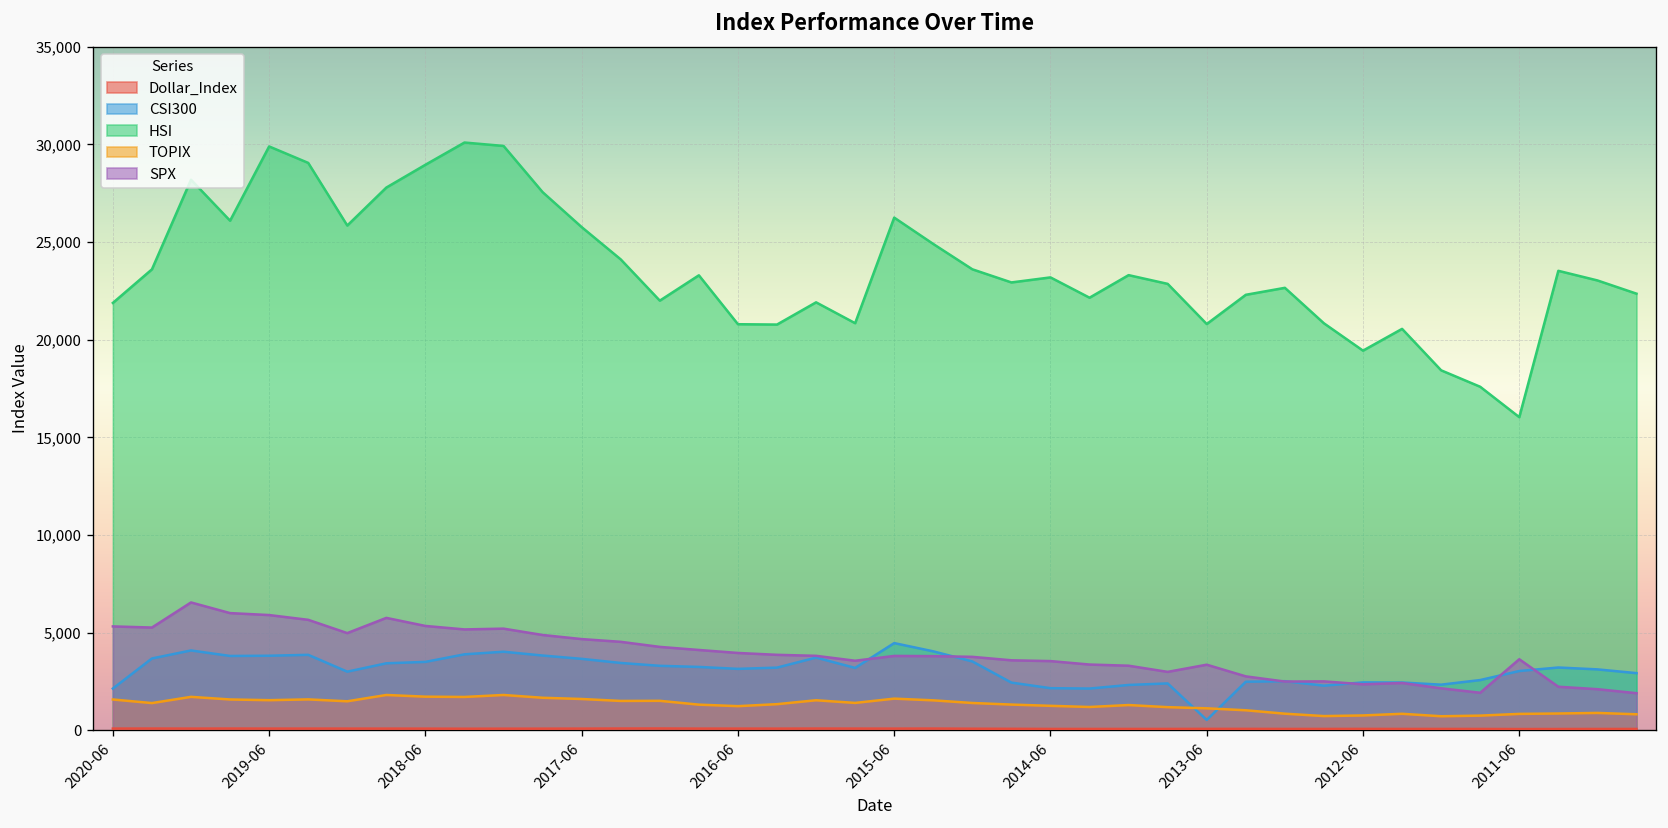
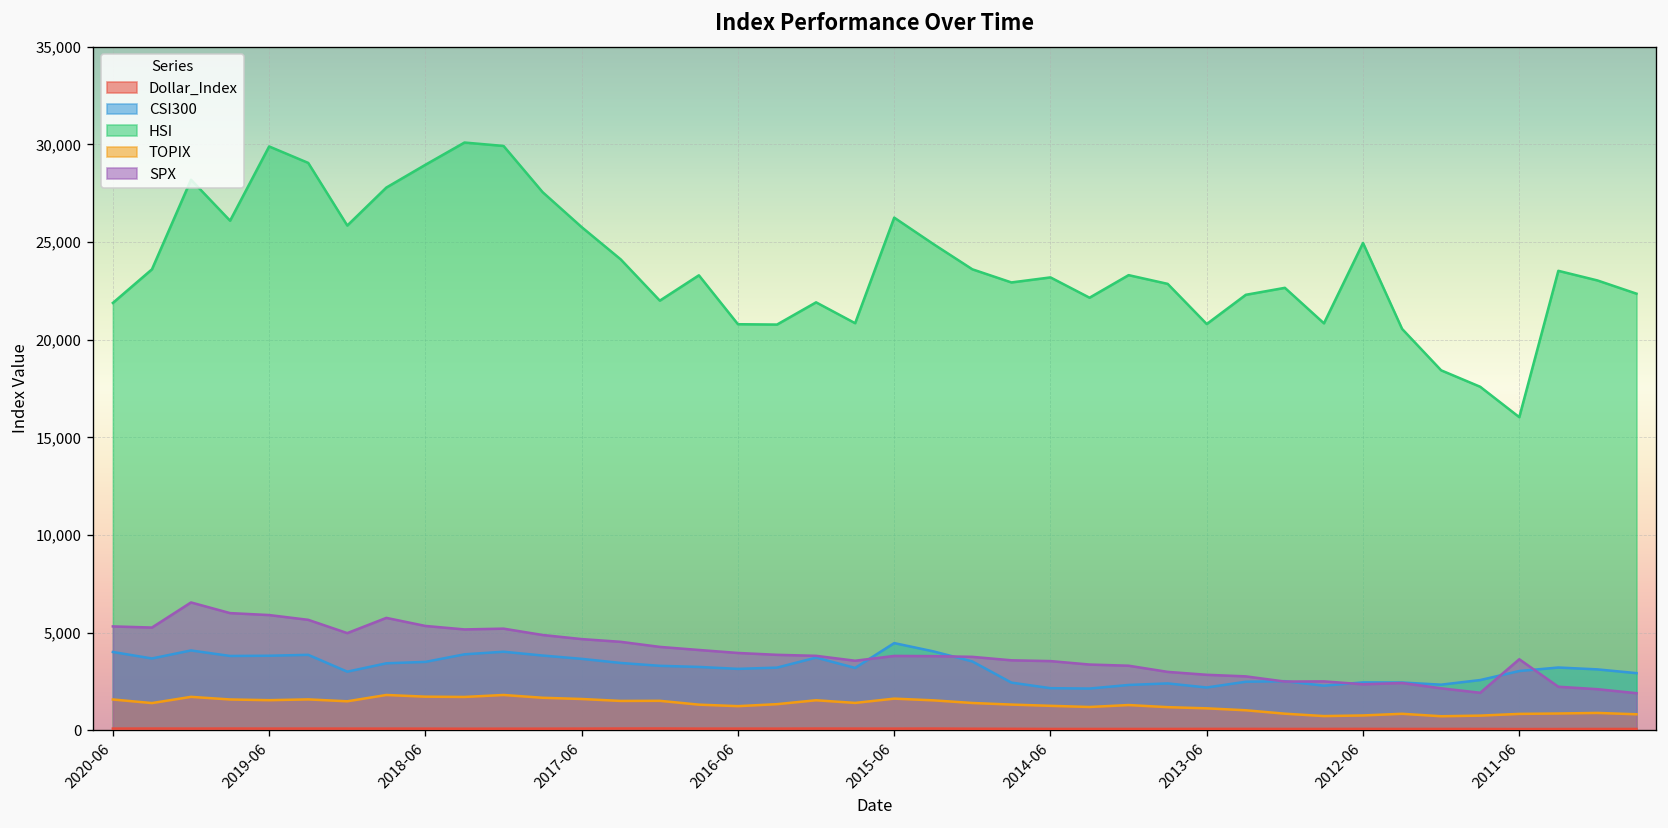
  {
    "Dollar_Index": {
      "2020-06": "100",
      "2019-06": "100",
      "2018-06": "100",
      "2017-06": "100",
      "2016-06": "100",
      "2015-06": "100",
      "2014-06": "100",
      "2013-06": "100",
      "2012-06": "100",
      "2011-06": "100"
    },
    "CSI300": {
-     "2020-06": "2,100",
+     "2020-06": "4,000",
      "2019-06": "3,800",
      "2018-06": "3,500",
      "2017-06": "3,700",
      "2016-06": "3,200",
      "2015-06": "4,500",
      "2014-06": "2,200",
-     "2013-06": "500",
+     "2013-06": "2,200",
      "2011-06": "3,000"
    },
    "HSI": {
      "2020-06": "21,900",
      "2019-06": "29,900",
      "2018-06": "29,000",
      "2017-06": "25,800",
      "2016-06": "20,800",
      "2015-06": "26,300",
      "2014-06": "23,200",
      "2013-06": "20,800",
-     "2012-06": "19,400",
+     "2012-06": "25,000",
      "2011-06": "16,000"
    },
    "TOPIX": {
      "2020-06": "1,600",
      "2019-06": "1,600",
      "2018-06": "1,700",
      "2017-06": "1,600",
      "2016-06": "1,200",
      "2015-06": "1,600",
      "2014-06": "1,300",
      "2013-06": "1,100",
      "2012-06": "800",
      "2011-06": "800"
    },
    "SPX": {
      "2020-06": "5,300",
      "2019-06": "5,900",
      "2018-06": "5,400",
      "2017-06": "4,700",
      "2016-06": "4,000",
      "2015-06": "3,800",
      "2014-06": "3,600",
-     "2013-06": "3,400",
+     "2013-06": "2,900",
      "2011-06": "3,600"
    }
  }
